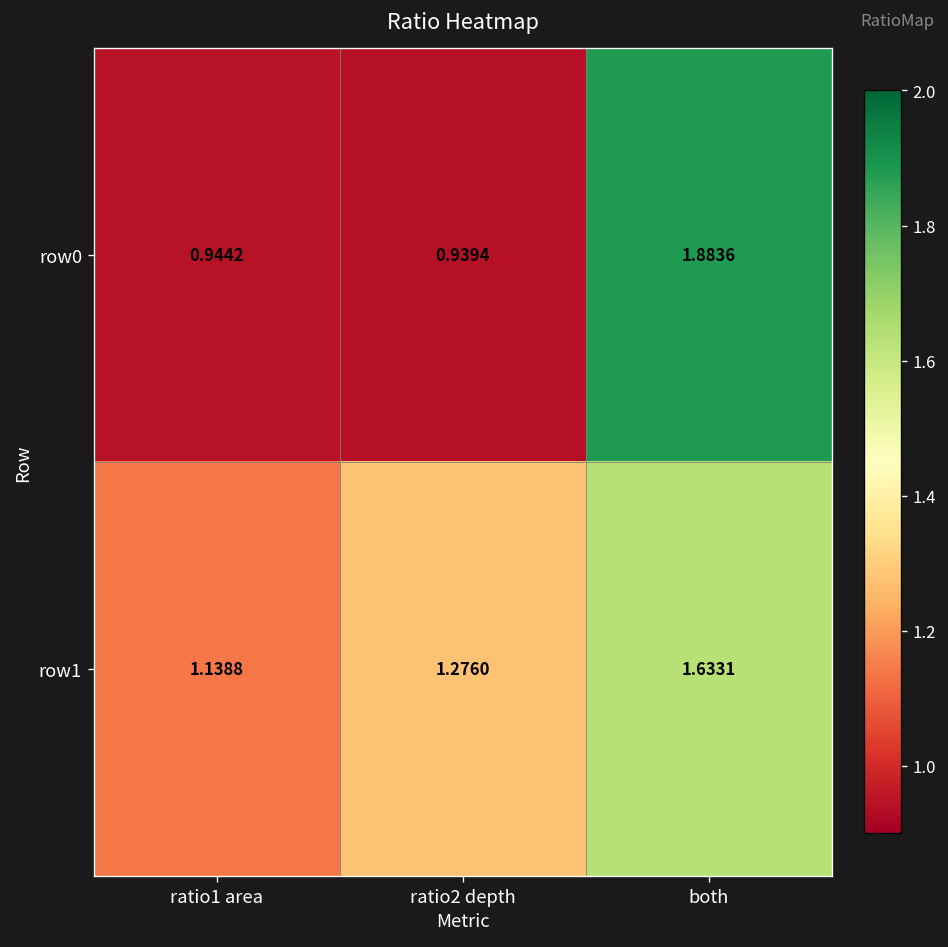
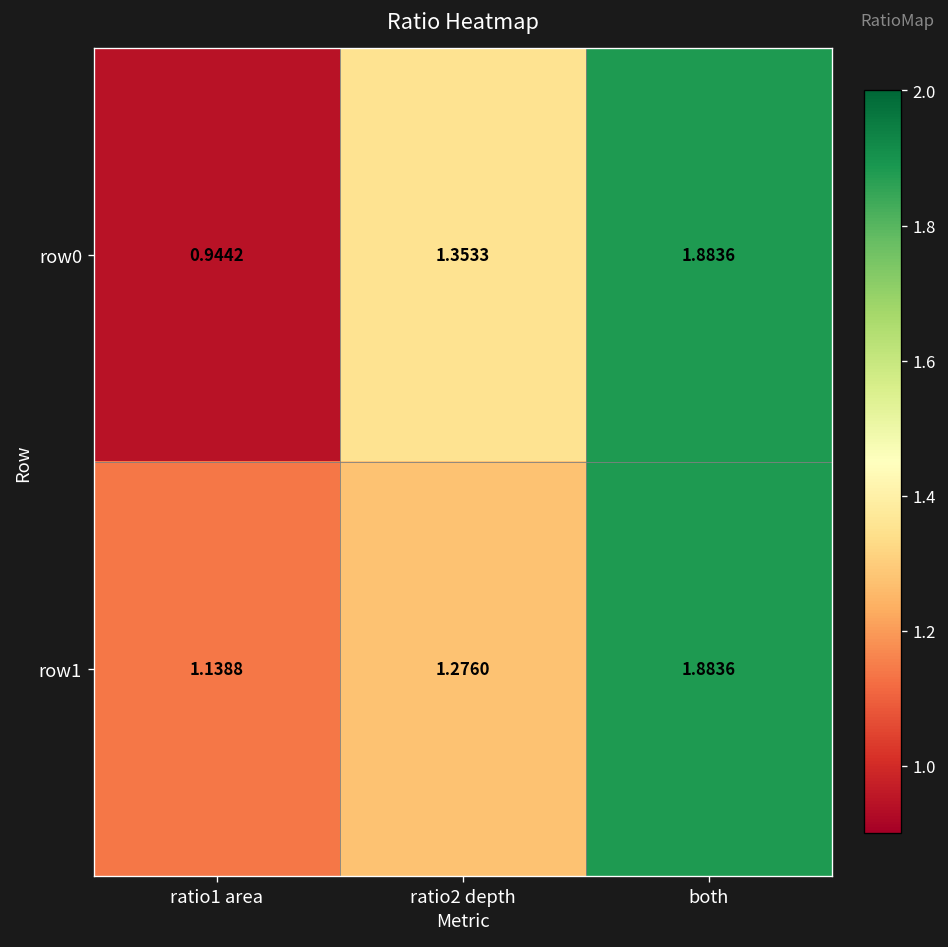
  {
    "row0": {
      "ratio1 area": 0.9442,
-     "ratio2 depth": 0.9394,
+     "ratio2 depth": 1.3533,
      "both": 1.8836
    },
    "row1": {
      "ratio1 area": 1.1388,
      "ratio2 depth": 1.2760,
-     "both": 1.6331
+     "both": 1.8836
    }
  }
